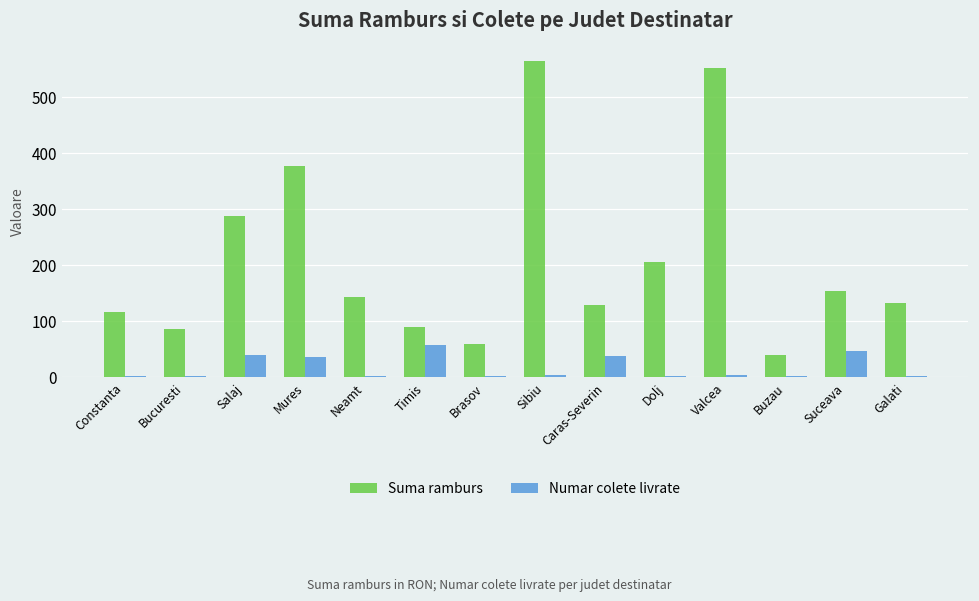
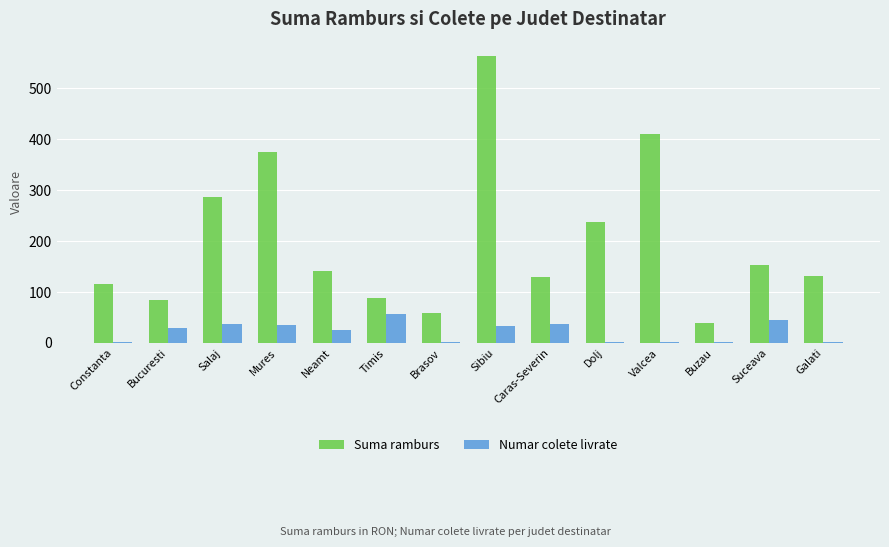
  {
    "Suma ramburs": {
      "Constanta": 120,
      "Bucuresti": 80,
      "Salaj": 290,
      "Mures": 380,
      "Neamt": 140,
      "Timis": 90,
      "Brasov": 60,
      "Sibiu": 560,
      "Caras-Severin": 130,
-     "Dolj": 200,
-     "Valcea": 550,
+     "Dolj": 240,
+     "Valcea": 410,
      "Buzau": 40,
      "Suceava": 150,
      "Galati": 130
    },
    "Numar colete livrate": {
-     "Bucuresti": 0,
+     "Bucuresti": 30,
      "Salaj": 40,
      "Mures": 40,
-     "Neamt": 0,
+     "Neamt": 30,
      "Timis": 60,
-     "Sibiu": 0,
+     "Sibiu": 30,
      "Caras-Severin": 40,
      "Suceava": 50
    }
  }
